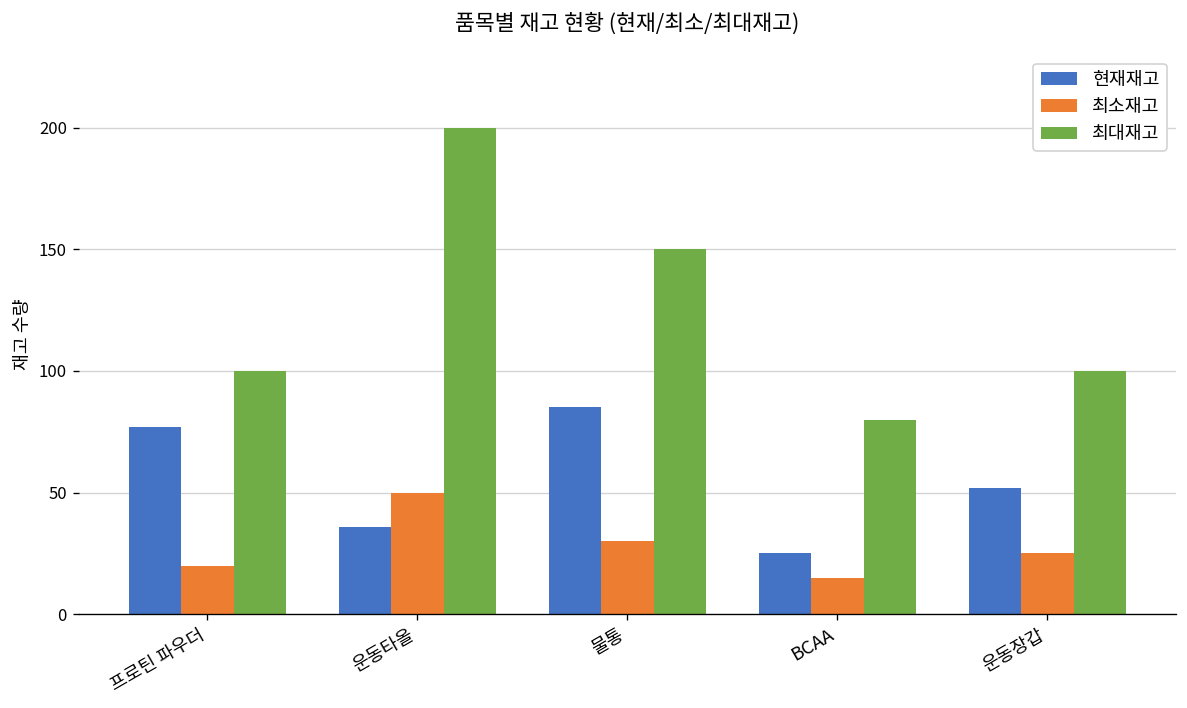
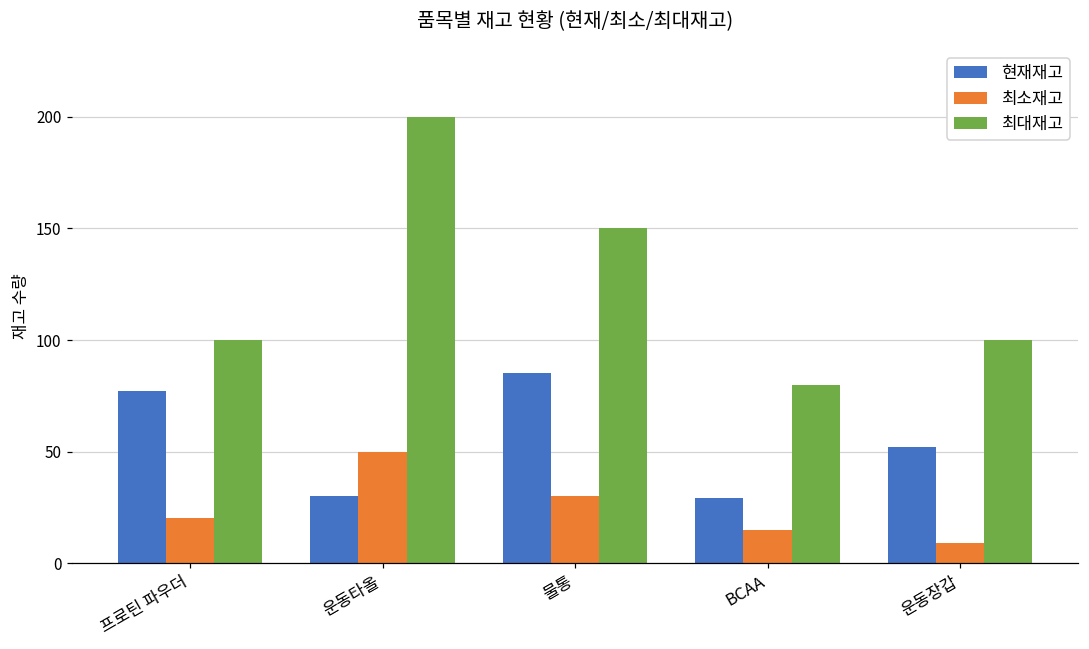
  {
    "현재재고": {
      "프로틴 파우더": 77,
-     "운동타올": 36,
+     "운동타올": 30,
      "물통": 85,
-     "BCAA": 25,
+     "BCAA": 29,
      "운동장갑": 52
    },
    "최소재고": {
      "프로틴 파우더": 20,
      "운동타올": 50,
      "물통": 30,
      "BCAA": 15,
-     "운동장갑": 25
+     "운동장갑": 9
    },
    "최대재고": {
      "프로틴 파우더": 100,
      "운동타올": 200,
      "물통": 150,
      "BCAA": 80,
      "운동장갑": 100
    }
  }
